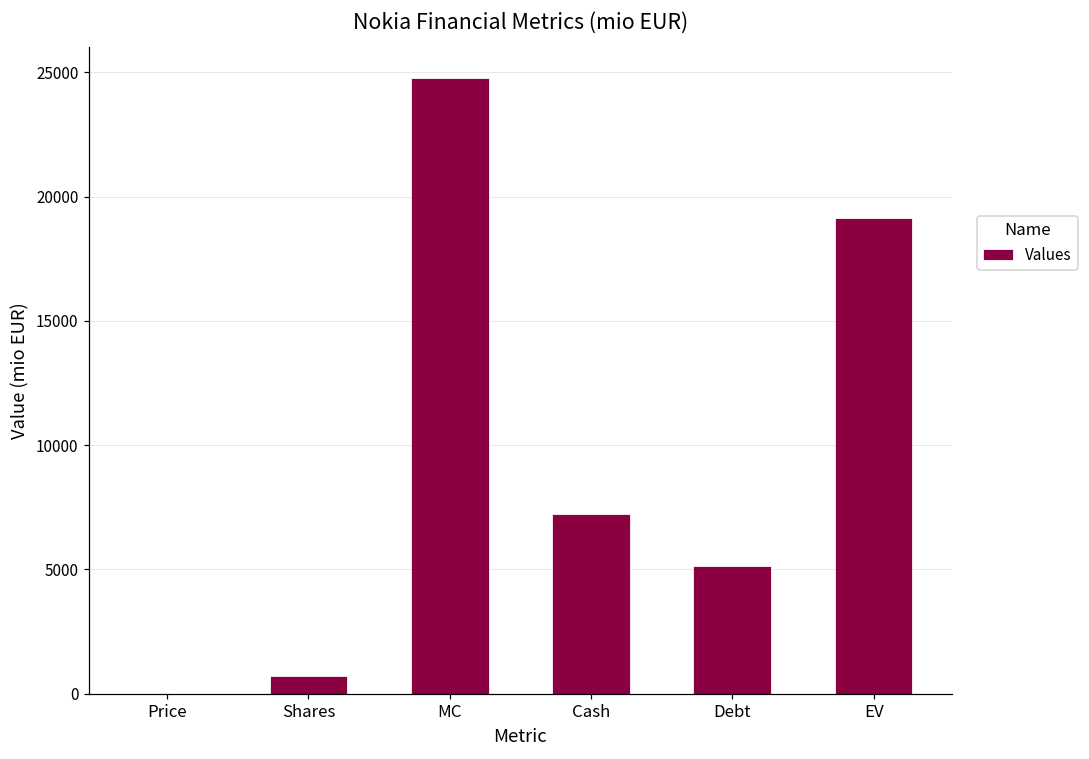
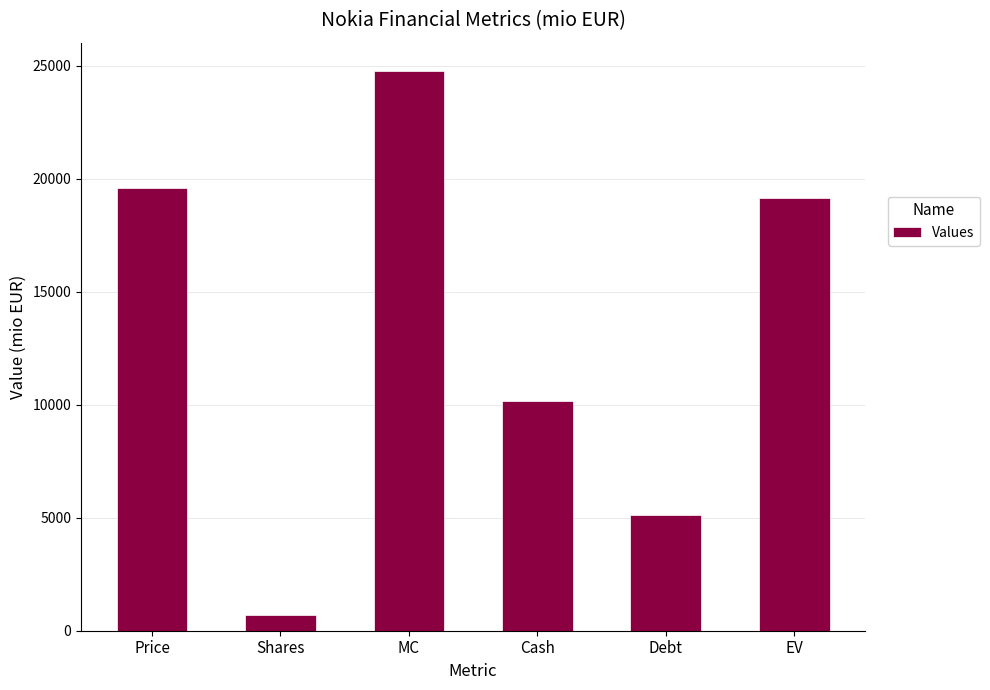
  {
-   "Price": 0,
+   "Price": 19600,
    "Shares": 700,
    "MC": 24800,
-   "Cash": 7200,
+   "Cash": 10100,
    "Debt": 5100,
    "EV": 19200
  }
